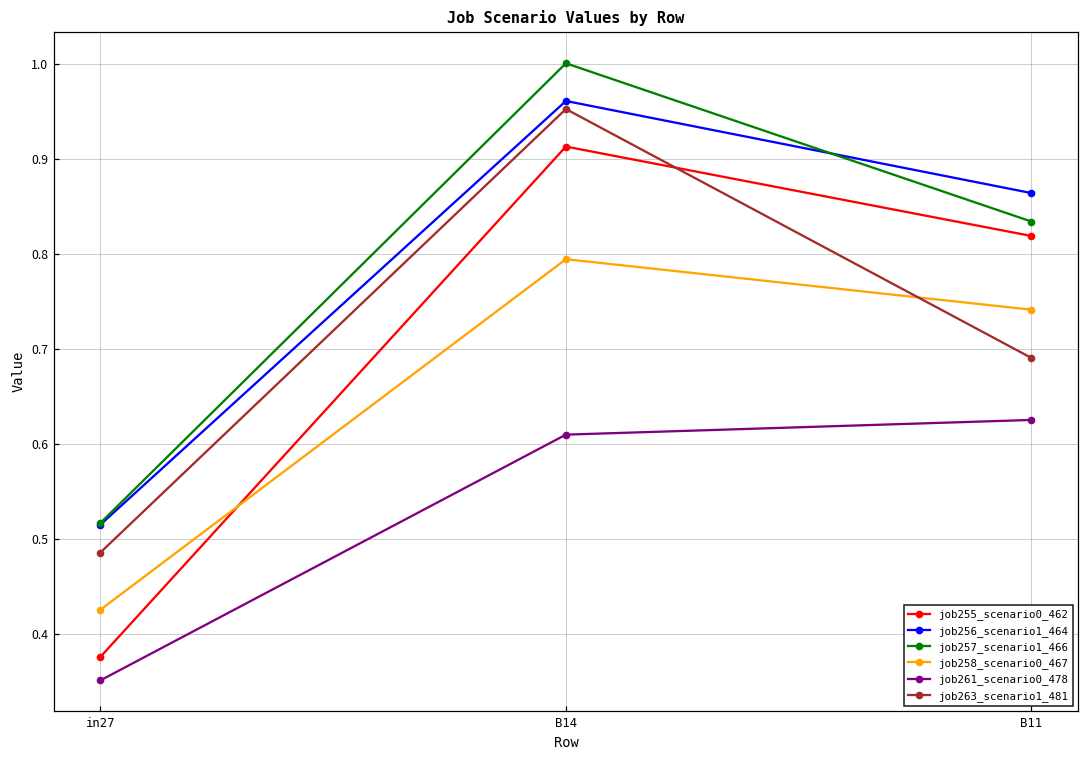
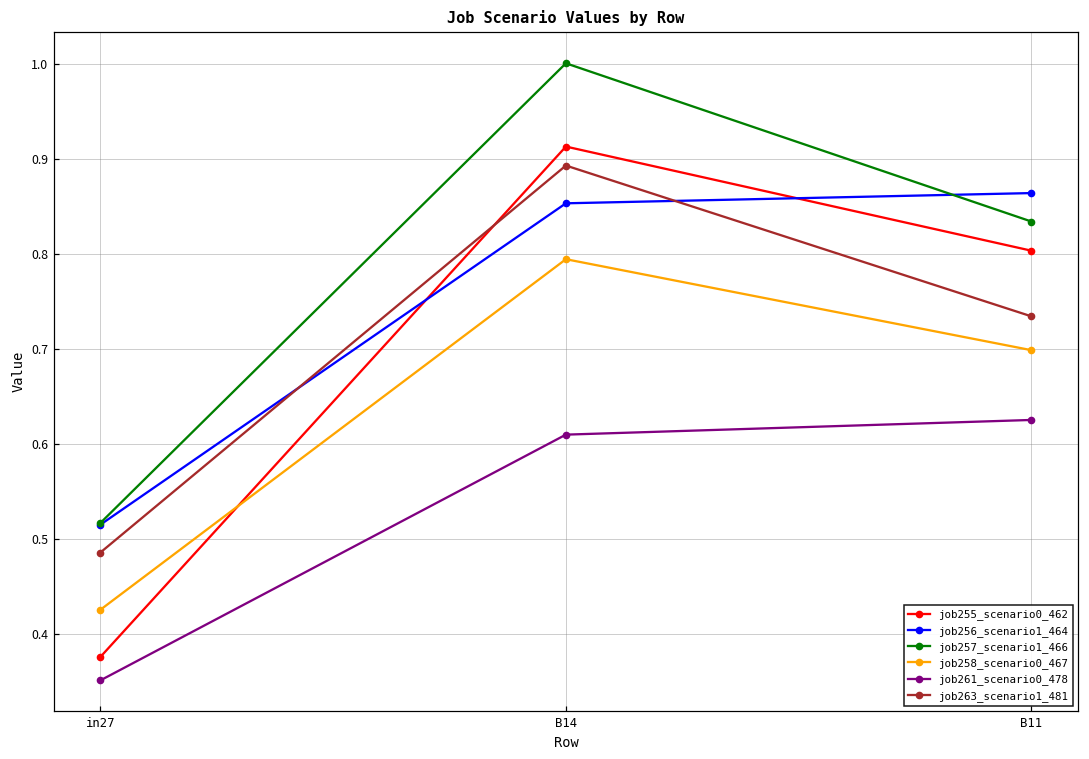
  {
    "job255_scenario0_462": {
      "in27": 0.38,
      "B14": 0.91,
-     "B11": 0.82
+     "B11": 0.80
    },
    "job256_scenario1_464": {
-     "B14": 0.96,
+     "B14": 0.85,
      "B11": 0.86
    },
    "job257_scenario1_466": {
      "B14": 1.00,
      "B11": 0.83
    },
    "job258_scenario0_467": {
      "in27": 0.43,
      "B14": 0.79,
-     "B11": 0.74
+     "B11": 0.70
    },
    "job261_scenario0_478": {
      "in27": 0.35,
      "B14": 0.61,
      "B11": 0.63
    },
    "job263_scenario1_481": {
      "in27": 0.49,
-     "B14": 0.95,
-     "B11": 0.69
+     "B14": 0.89,
+     "B11": 0.73
    }
  }
